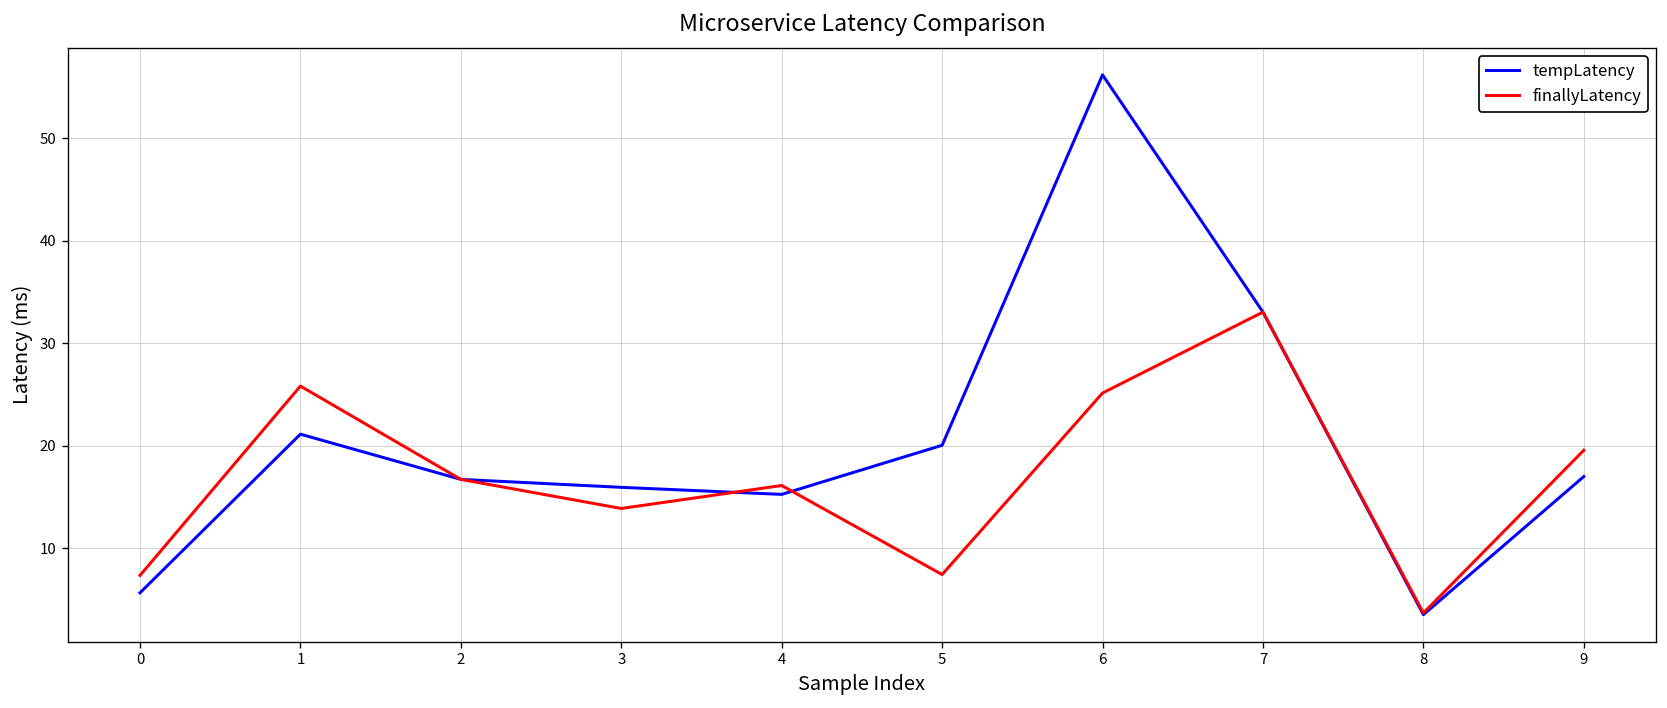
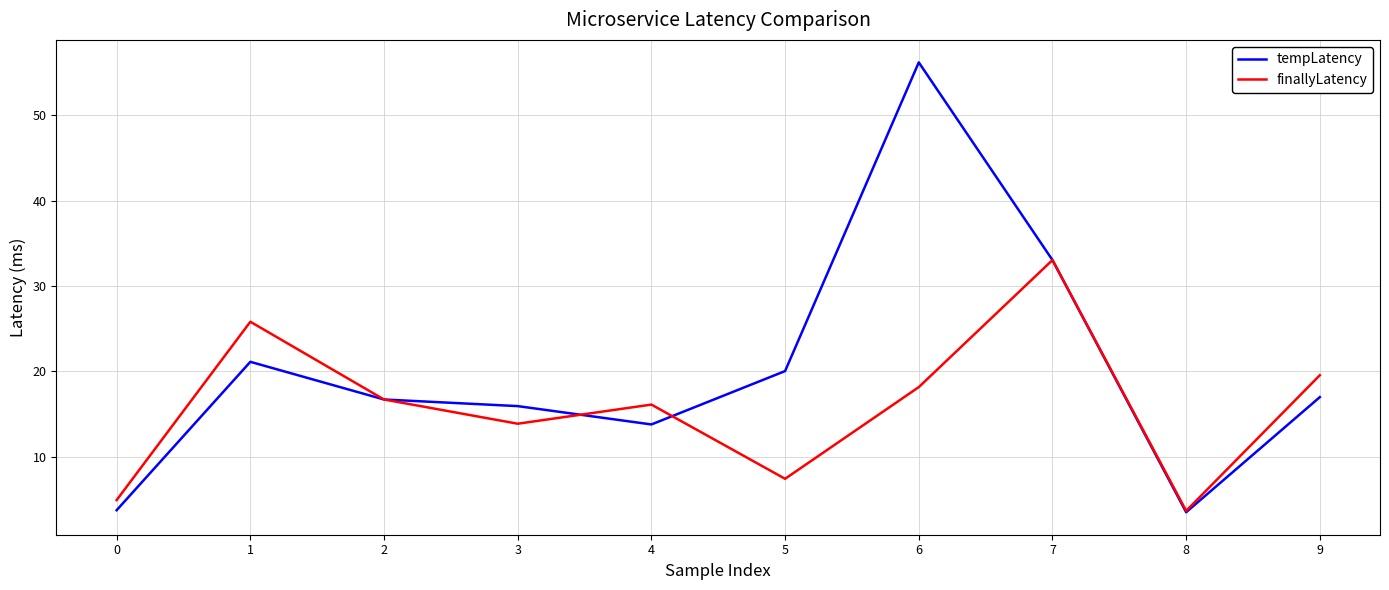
  {
    "tempLatency": {
-     "0": 6,
+     "0": 4,
      "1": 21,
      "3": 16,
-     "4": 15,
+     "4": 14,
      "5": 20,
      "6": 56,
      "9": 17
    },
    "finallyLatency": {
-     "0": 7,
+     "0": 5,
      "1": 26,
      "3": 14,
      "4": 16,
      "5": 7,
-     "6": 25,
+     "6": 18,
      "9": 20
    }
  }
